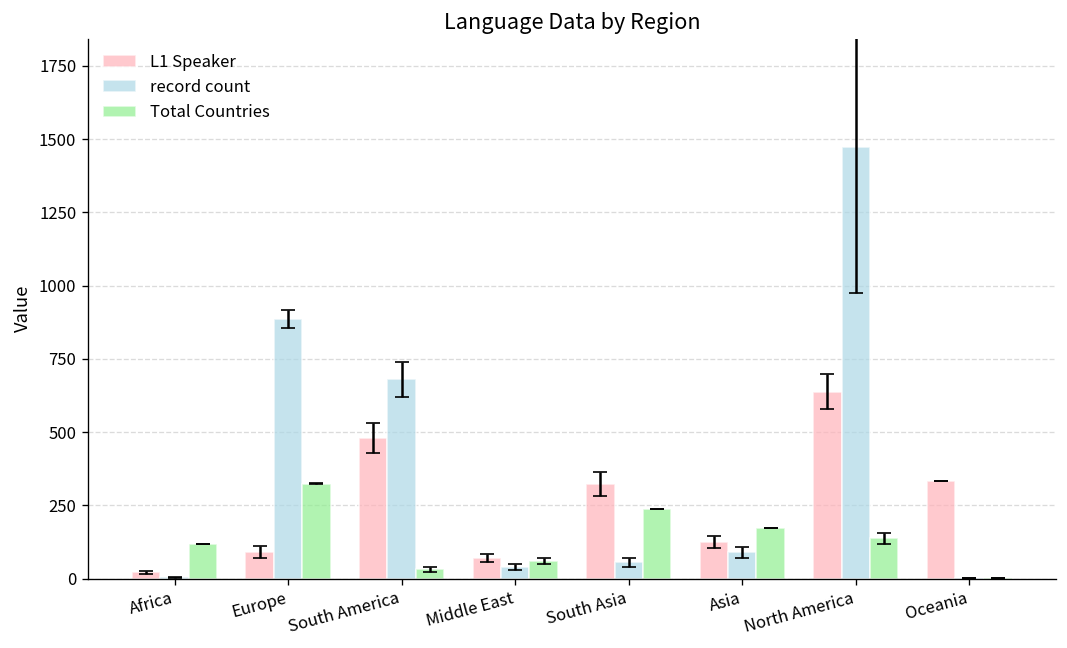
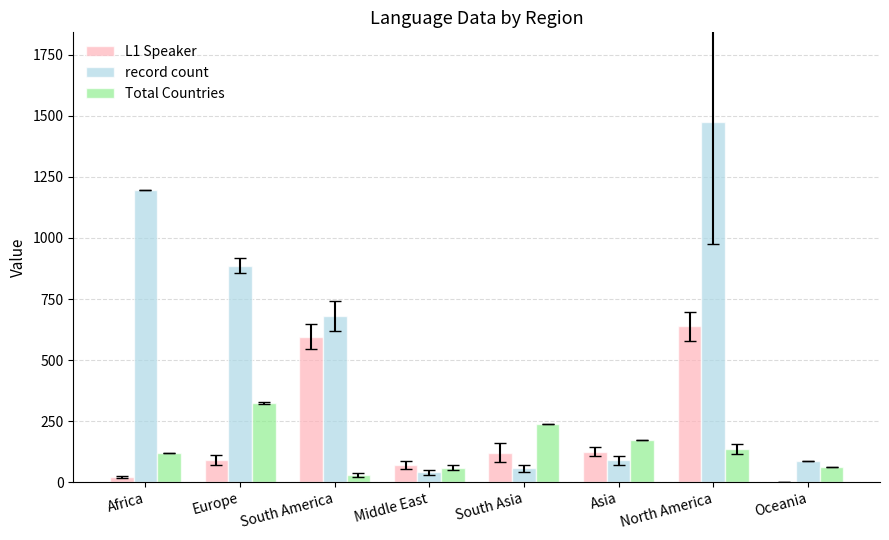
  {
    "L1 Speaker": {
      "Africa": 20,
      "Europe": 90,
-     "South America": 480,
+     "South America": 600,
      "Middle East": 70,
-     "South Asia": 320,
+     "South Asia": 120,
      "Asia": 130,
      "North America": 640,
-     "Oceania": 330
+     "Oceania": 0
    },
    "record count": {
-     "Africa": 0,
+     "Africa": 1200,
      "Europe": 890,
      "South America": 680,
      "Middle East": 40,
      "South Asia": 60,
      "Asia": 90,
      "North America": 1470,
-     "Oceania": 0
+     "Oceania": 90
    },
    "Total Countries": {
      "Africa": 120,
      "Europe": 320,
      "South America": 30,
      "Middle East": 60,
      "South Asia": 240,
      "Asia": 170,
      "North America": 140,
-     "Oceania": 0
+     "Oceania": 60
    }
  }
